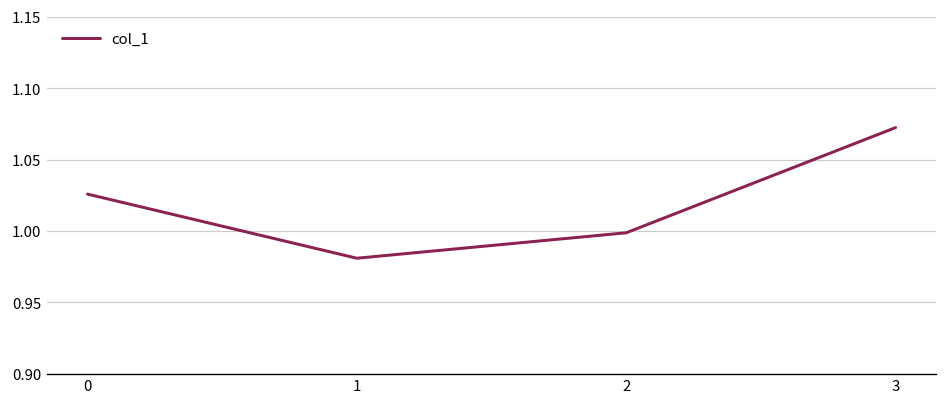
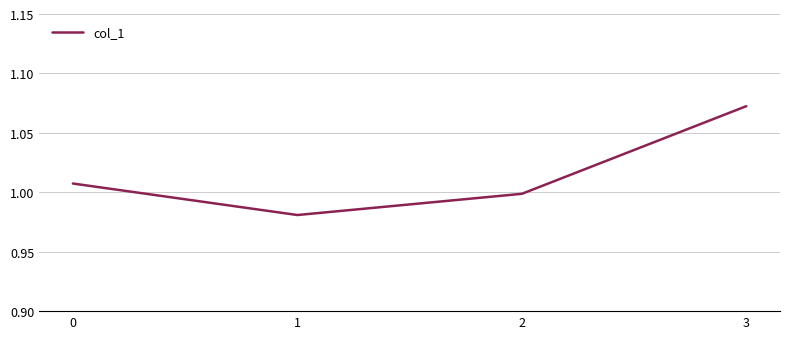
  {
-   "0": 1.026,
+   "0": 1.007,
    "1": 0.981,
    "2": 0.999,
    "3": 1.072
  }
